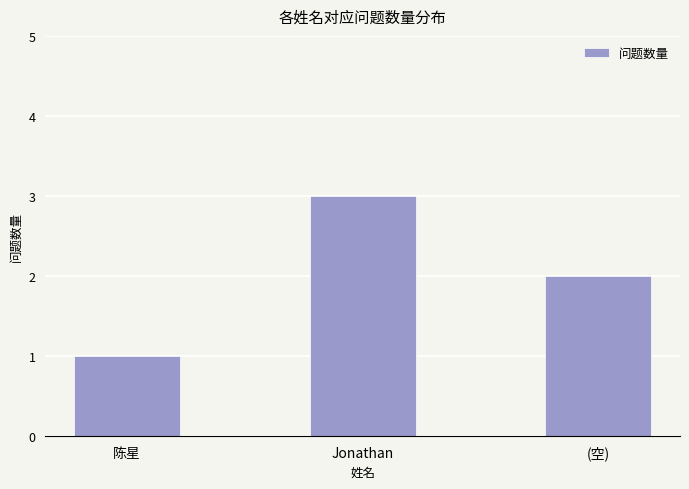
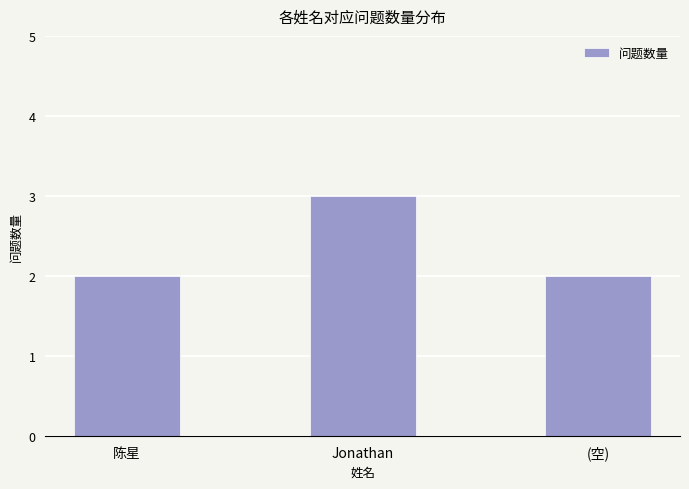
  {
-   "陈星": 1,
+   "陈星": 2,
    "Jonathan": 3,
    "(空)": 2
  }
